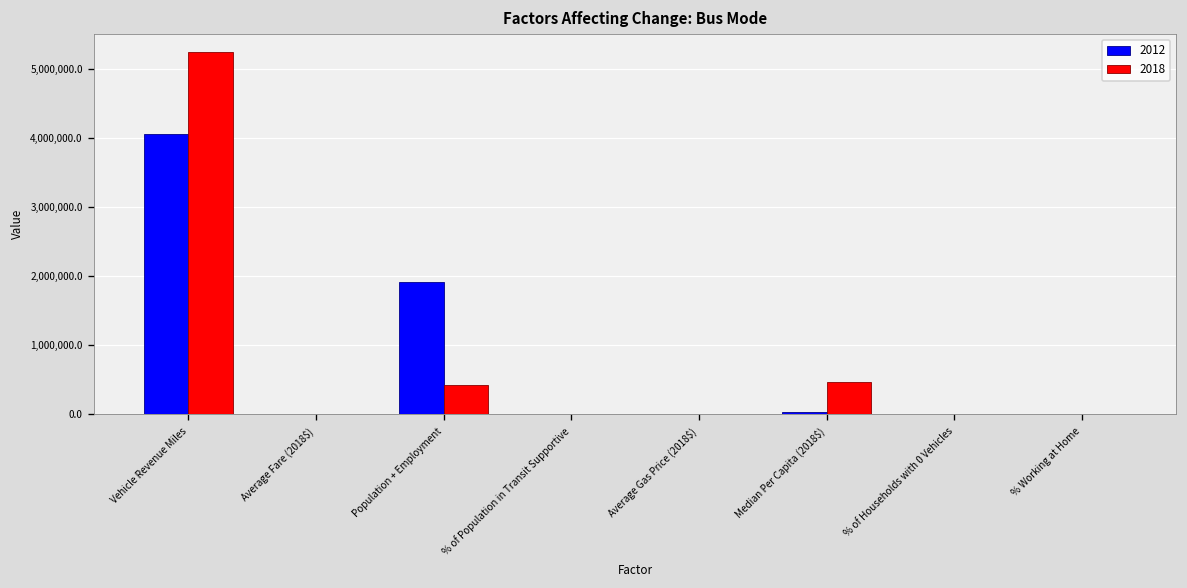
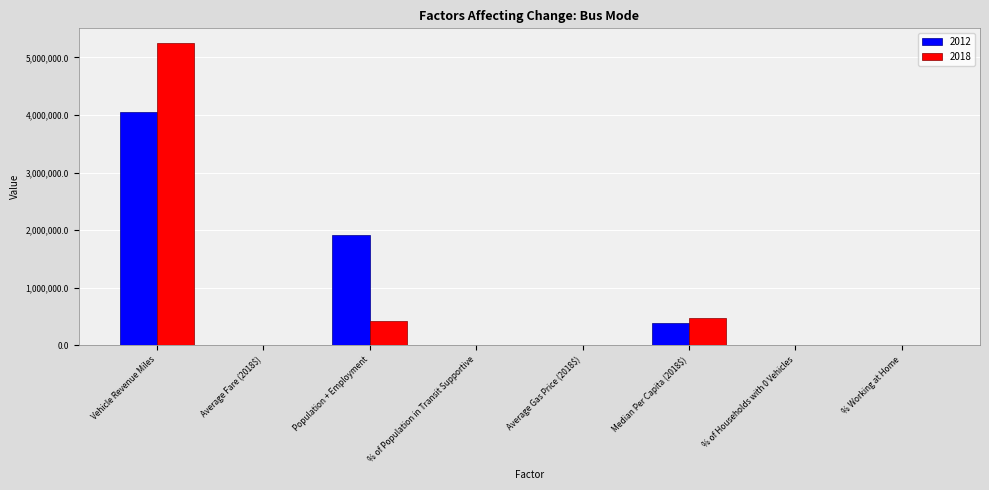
  {
    "2012": {
      "Vehicle Revenue Miles": "4,100,000",
      "Population + Employment": "1,900,000",
-     "Median Per Capita (2018$)": "0"
+     "Median Per Capita (2018$)": "400,000"
    },
    "2018": {
      "Vehicle Revenue Miles": "5,200,000",
      "Population + Employment": "400,000",
      "Median Per Capita (2018$)": "500,000"
    }
  }
